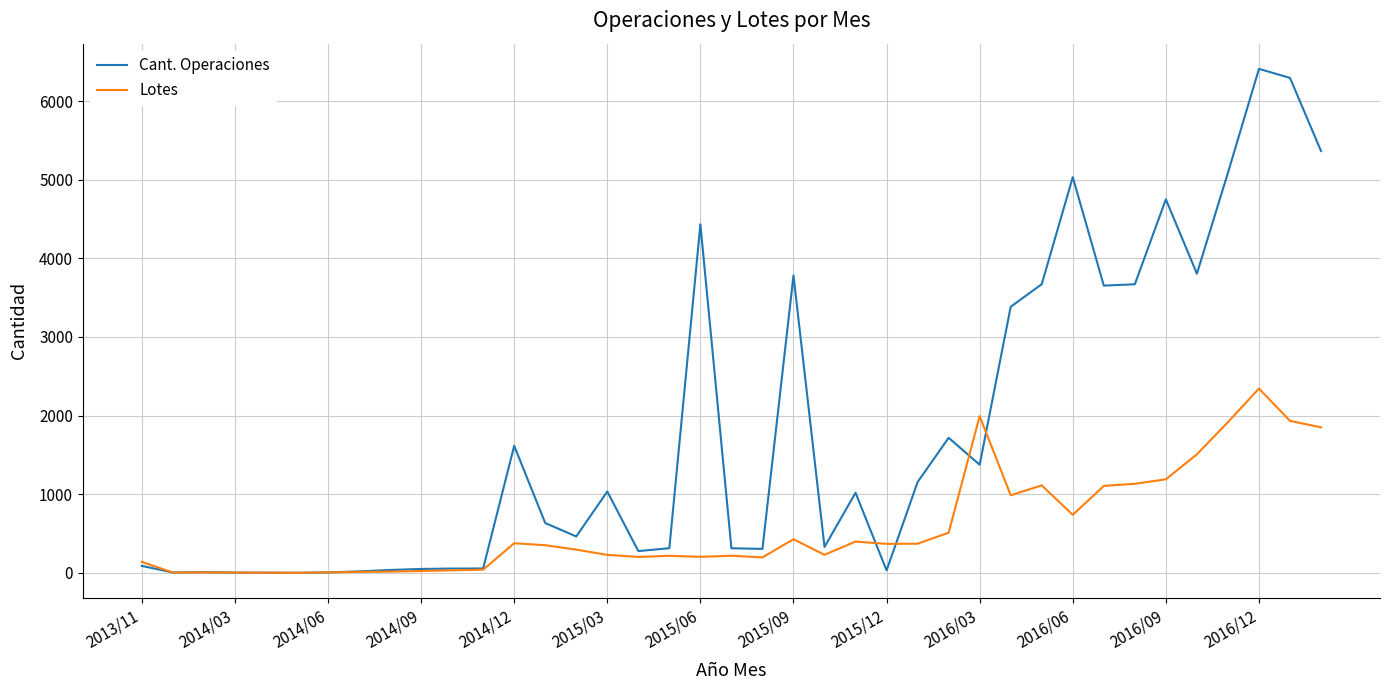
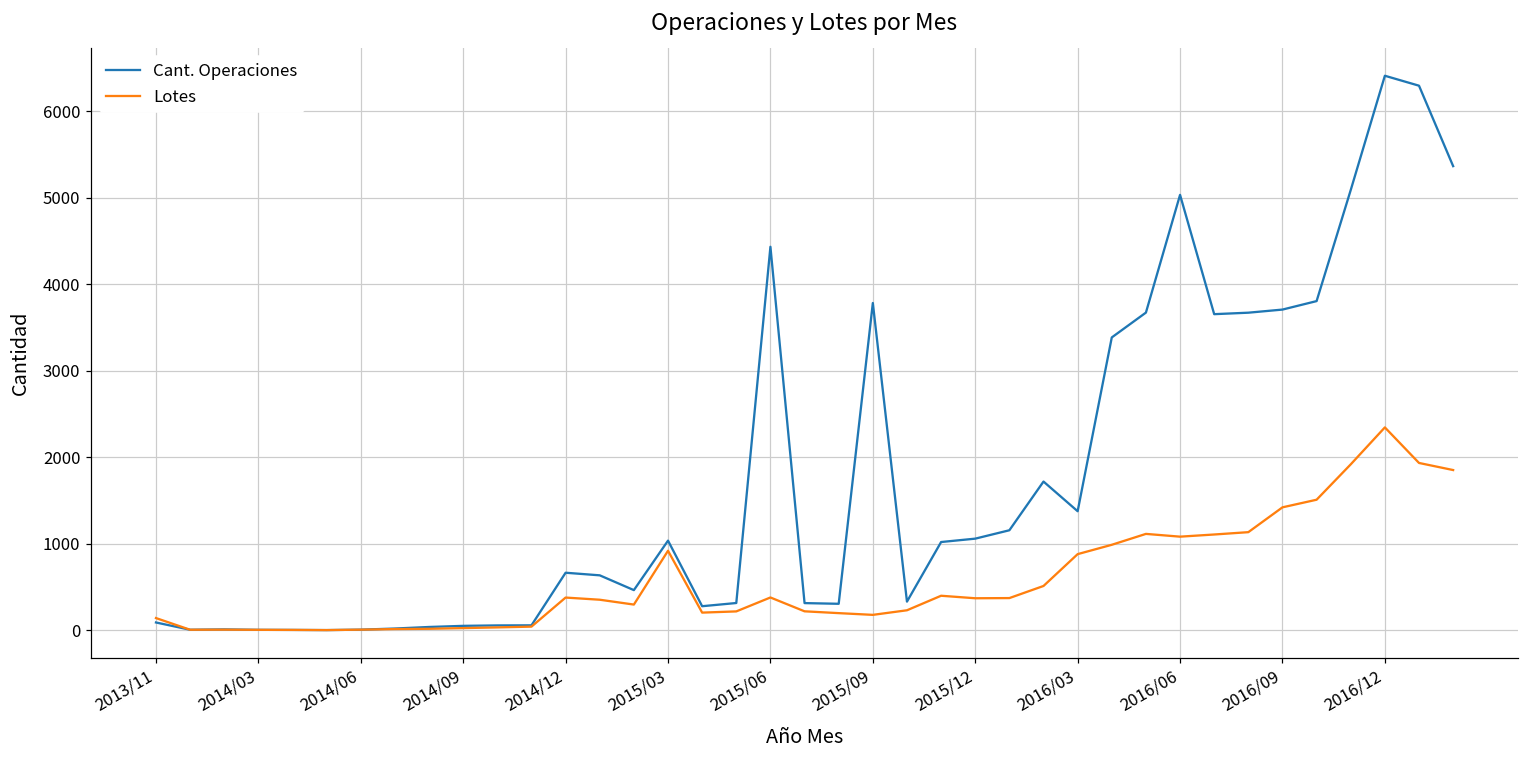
  {
    "Cant. Operaciones": {
      "2013/11": 100,
-     "2014/12": 1600,
+     "2014/12": 700,
      "2015/03": 1000,
      "2015/06": 4400,
      "2015/09": 3800,
-     "2015/12": 0,
+     "2015/12": 1100,
      "2016/03": 1400,
      "2016/06": 5000,
-     "2016/09": 4800,
+     "2016/09": 3700,
      "2016/12": 6400
    },
    "Lotes": {
      "2013/11": 100,
      "2014/12": 400,
-     "2015/03": 200,
-     "2015/06": 200,
-     "2015/09": 400,
+     "2015/03": 900,
+     "2015/06": 400,
+     "2015/09": 200,
      "2015/12": 400,
-     "2016/03": 2000,
-     "2016/06": 700,
-     "2016/09": 1200,
+     "2016/03": 900,
+     "2016/06": 1100,
+     "2016/09": 1400,
      "2016/12": 2300
    }
  }
